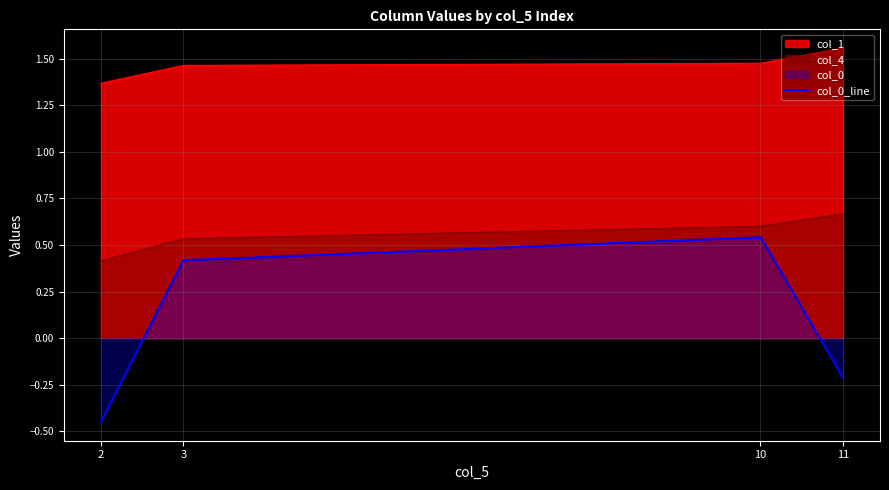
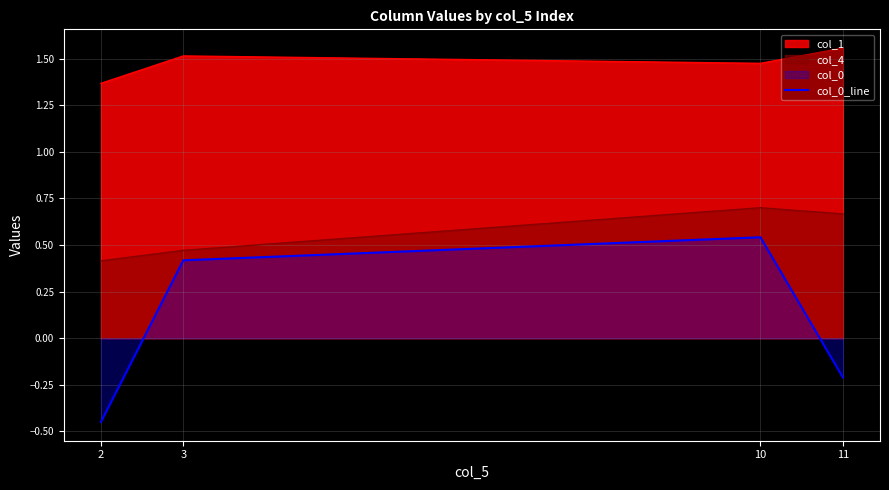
  {
    "col_1": {
      "2": 1.37,
-     "3": 1.46,
+     "3": 1.51,
      "10": 1.47
    },
    "col_4": {
      "2": 0.41,
-     "3": 0.53,
-     "10": 0.6,
+     "3": 0.47,
+     "10": 0.7,
      "11": 0.67
    }
  }
